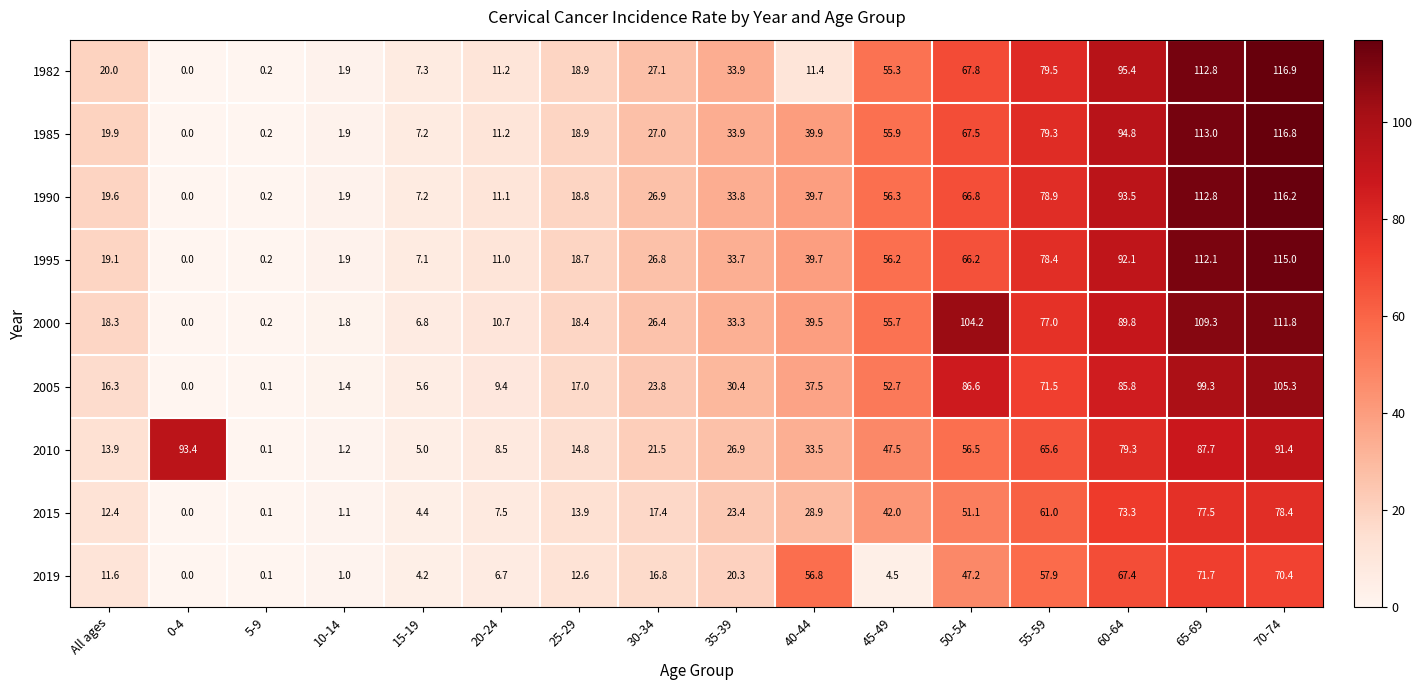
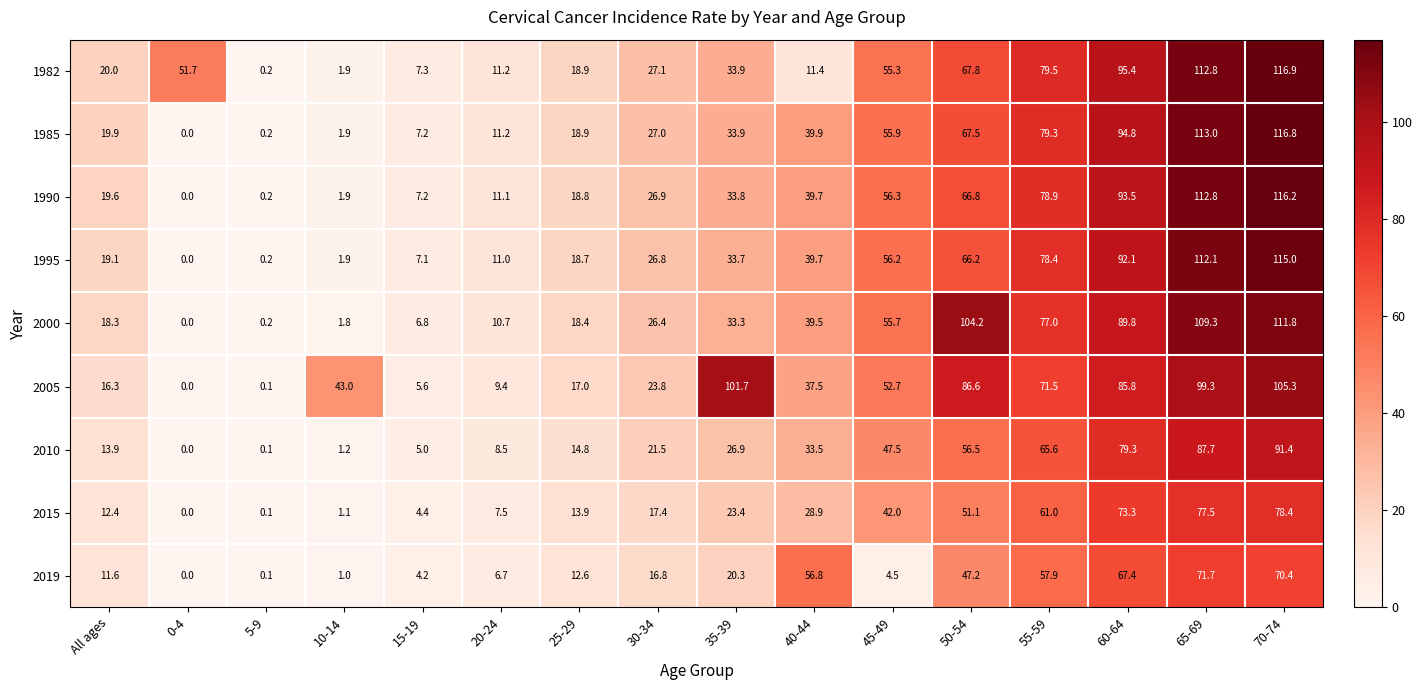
  {
    "1982": {
      "All ages": 20.0,
-     "0-4": 0.0,
+     "0-4": 51.7,
      "5-9": 0.2,
      "10-14": 1.9,
      "15-19": 7.3,
      "20-24": 11.2,
      "25-29": 18.9,
      "30-34": 27.1,
      "35-39": 33.9,
      "40-44": 11.4,
      "45-49": 55.3,
      "50-54": 67.8,
      "55-59": 79.5,
      "60-64": 95.4,
      "65-69": 112.8,
      "70-74": 116.9
    },
    "1985": {
      "All ages": 19.9,
      "0-4": 0.0,
      "5-9": 0.2,
      "10-14": 1.9,
      "15-19": 7.2,
      "20-24": 11.2,
      "25-29": 18.9,
      "30-34": 27.0,
      "35-39": 33.9,
      "40-44": 39.9,
      "45-49": 55.9,
      "50-54": 67.5,
      "55-59": 79.3,
      "60-64": 94.8,
      "65-69": 113.0,
      "70-74": 116.8
    },
    "1990": {
      "All ages": 19.6,
      "0-4": 0.0,
      "5-9": 0.2,
      "10-14": 1.9,
      "15-19": 7.2,
      "20-24": 11.1,
      "25-29": 18.8,
      "30-34": 26.9,
      "35-39": 33.8,
      "40-44": 39.7,
      "45-49": 56.3,
      "50-54": 66.8,
      "55-59": 78.9,
      "60-64": 93.5,
      "65-69": 112.8,
      "70-74": 116.2
    },
    "1995": {
      "All ages": 19.1,
      "0-4": 0.0,
      "5-9": 0.2,
      "10-14": 1.9,
      "15-19": 7.1,
      "20-24": 11.0,
      "25-29": 18.7,
      "30-34": 26.8,
      "35-39": 33.7,
      "40-44": 39.7,
      "45-49": 56.2,
      "50-54": 66.2,
      "55-59": 78.4,
      "60-64": 92.1,
      "65-69": 112.1,
      "70-74": 115.0
    },
    "2000": {
      "All ages": 18.3,
      "0-4": 0.0,
      "5-9": 0.2,
      "10-14": 1.8,
      "15-19": 6.8,
      "20-24": 10.7,
      "25-29": 18.4,
      "30-34": 26.4,
      "35-39": 33.3,
      "40-44": 39.5,
      "45-49": 55.7,
      "50-54": 104.2,
      "55-59": 77.0,
      "60-64": 89.8,
      "65-69": 109.3,
      "70-74": 111.8
    },
    "2005": {
      "All ages": 16.3,
      "0-4": 0.0,
      "5-9": 0.1,
-     "10-14": 1.4,
+     "10-14": 43.0,
      "15-19": 5.6,
      "20-24": 9.4,
      "25-29": 17.0,
      "30-34": 23.8,
-     "35-39": 30.4,
+     "35-39": 101.7,
      "40-44": 37.5,
      "45-49": 52.7,
      "50-54": 86.6,
      "55-59": 71.5,
      "60-64": 85.8,
      "65-69": 99.3,
      "70-74": 105.3
    },
    "2010": {
      "All ages": 13.9,
-     "0-4": 93.4,
+     "0-4": 0.0,
      "5-9": 0.1,
      "10-14": 1.2,
      "15-19": 5.0,
      "20-24": 8.5,
      "25-29": 14.8,
      "30-34": 21.5,
      "35-39": 26.9,
      "40-44": 33.5,
      "45-49": 47.5,
      "50-54": 56.5,
      "55-59": 65.6,
      "60-64": 79.3,
      "65-69": 87.7,
      "70-74": 91.4
    },
    "2015": {
      "All ages": 12.4,
      "0-4": 0.0,
      "5-9": 0.1,
      "10-14": 1.1,
      "15-19": 4.4,
      "20-24": 7.5,
      "25-29": 13.9,
      "30-34": 17.4,
      "35-39": 23.4,
      "40-44": 28.9,
      "45-49": 42.0,
      "50-54": 51.1,
      "55-59": 61.0,
      "60-64": 73.3,
      "65-69": 77.5,
      "70-74": 78.4
    },
    "2019": {
      "All ages": 11.6,
      "0-4": 0.0,
      "5-9": 0.1,
      "10-14": 1.0,
      "15-19": 4.2,
      "20-24": 6.7,
      "25-29": 12.6,
      "30-34": 16.8,
      "35-39": 20.3,
      "40-44": 56.8,
      "45-49": 4.5,
      "50-54": 47.2,
      "55-59": 57.9,
      "60-64": 67.4,
      "65-69": 71.7,
      "70-74": 70.4
    }
  }
